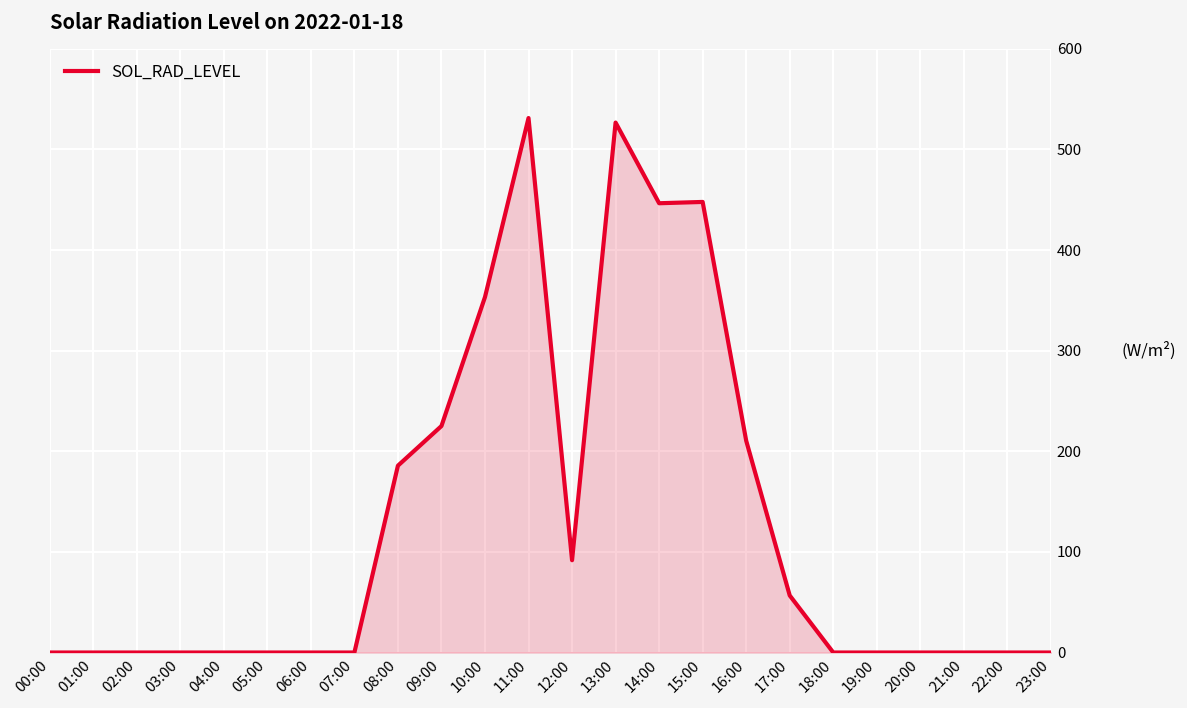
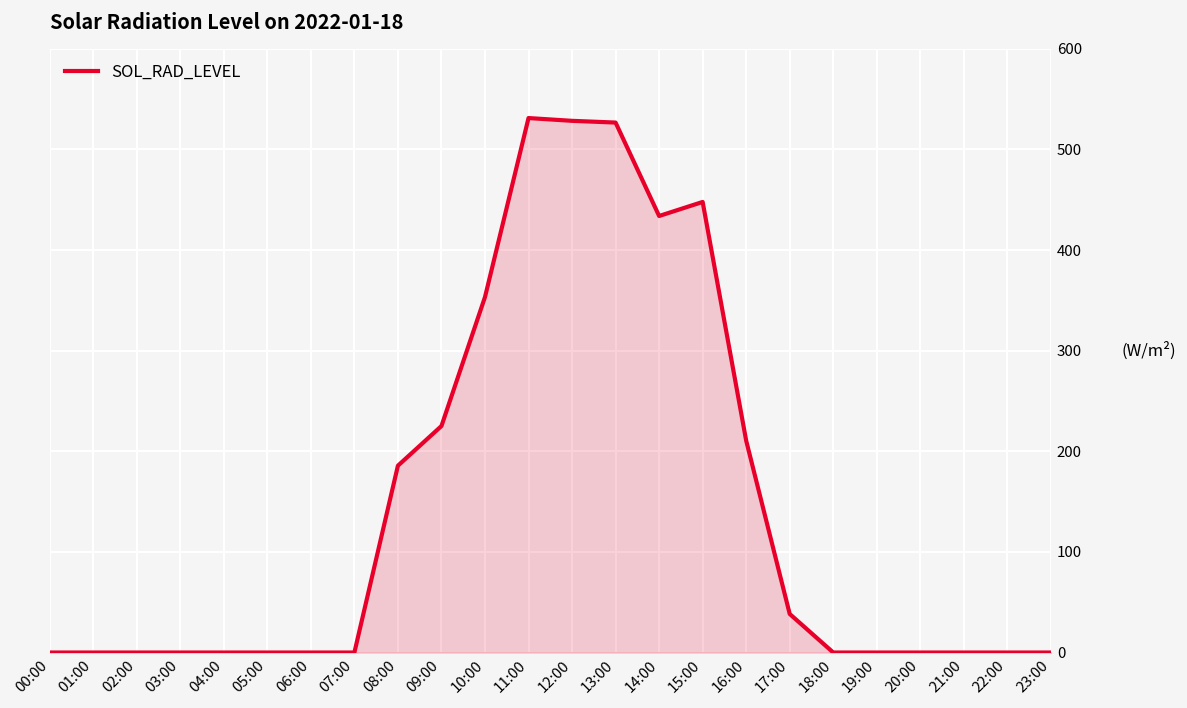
  {
    "00:00": 0,
    "01:00": 0,
    "02:00": 0,
    "03:00": 0,
    "04:00": 0,
    "05:00": 0,
    "06:00": 0,
    "07:00": 0,
    "08:00": 190,
    "09:00": 230,
    "10:00": 350,
    "11:00": 530,
-   "12:00": 90,
+   "12:00": 530,
    "13:00": 530,
-   "14:00": 450,
+   "14:00": 430,
    "15:00": 450,
    "16:00": 210,
-   "17:00": 60,
+   "17:00": 40,
    "18:00": 0,
    "19:00": 0,
    "20:00": 0,
    "21:00": 0,
    "22:00": 0,
    "23:00": 0
  }
